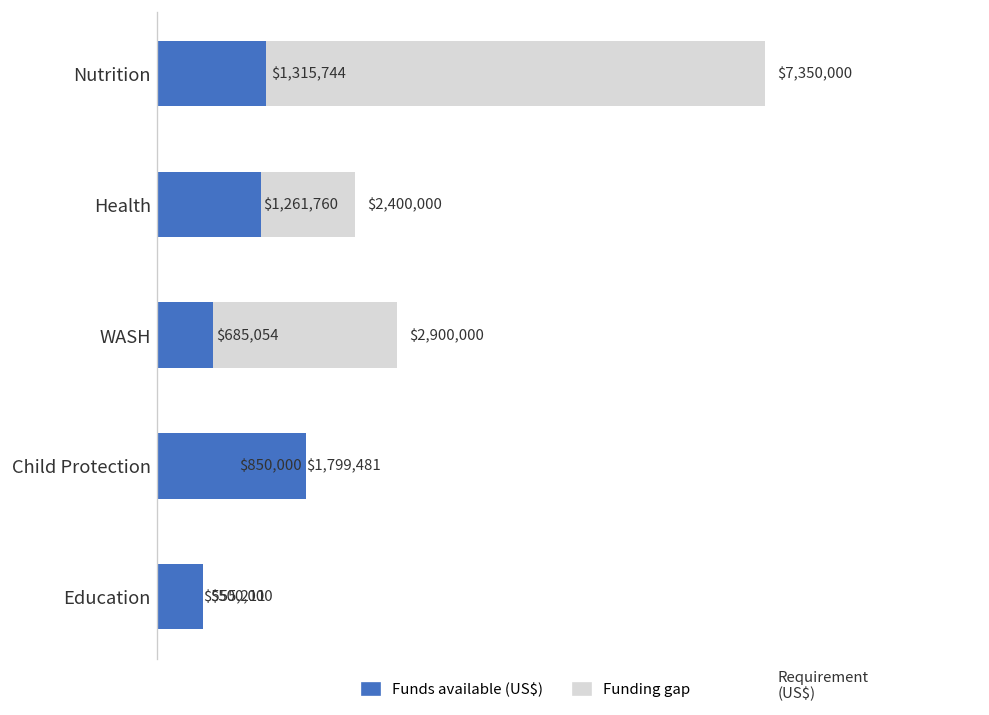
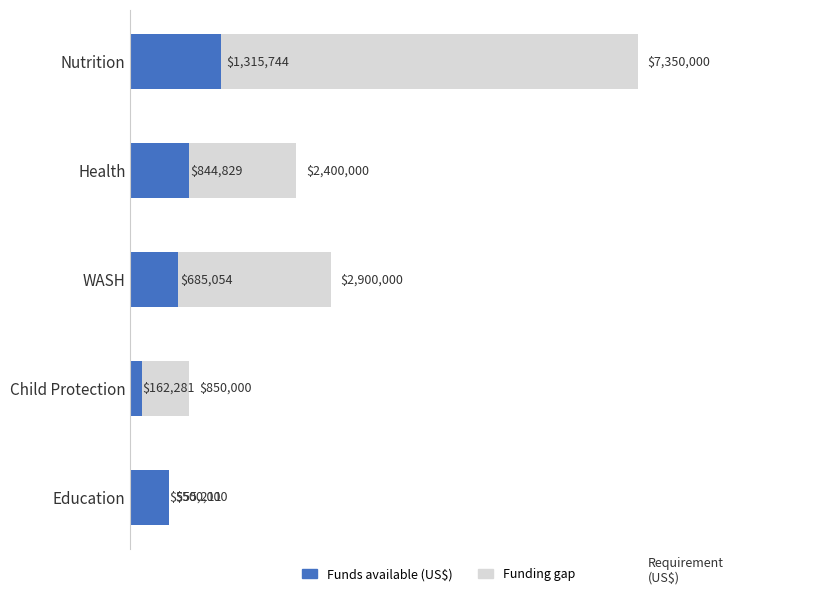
  {
    "Funding gap": {
      "Nutrition": "$7,350,000",
      "Health": "$2,400,000",
      "WASH": "$2,900,000"
    },
    "Funds available (US$)": {
-     "Health": "$1,261,760",
-     "Child Protection": "$1,799,481"
+     "Health": "$844,829",
+     "Child Protection": "$162,281"
    }
  }
